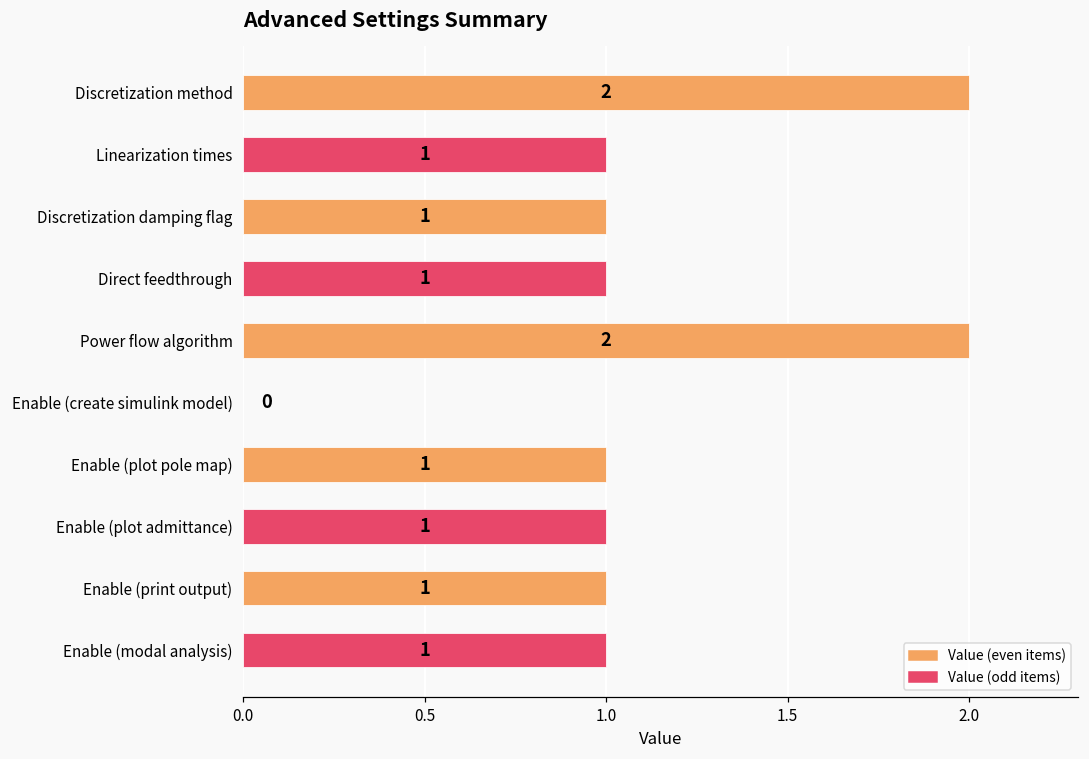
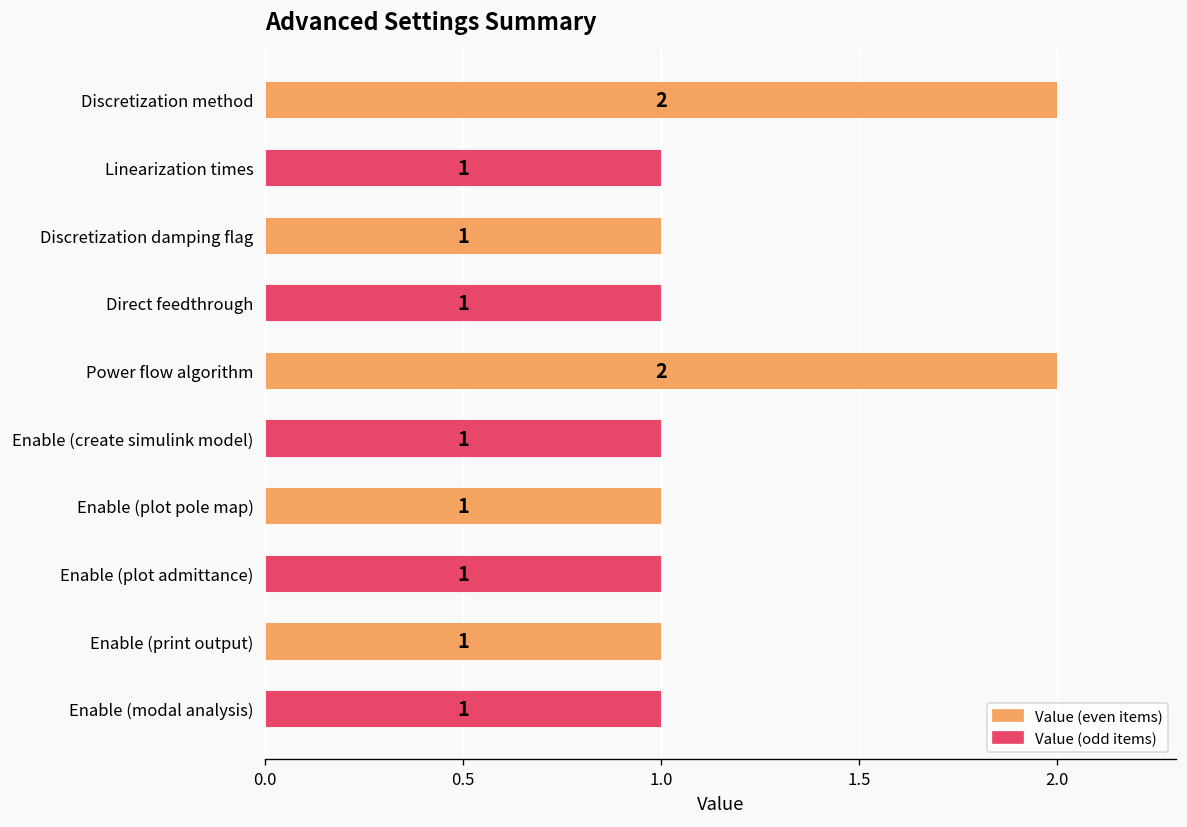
  {
    "Discretization method": 2,
    "Linearization times": 1,
    "Discretization damping flag": 1,
    "Direct feedthrough": 1,
    "Power flow algorithm": 2,
-   "Enable (create simulink model)": 0,
+   "Enable (create simulink model)": 1,
    "Enable (plot pole map)": 1,
    "Enable (plot admittance)": 1,
    "Enable (print output)": 1,
    "Enable (modal analysis)": 1
  }
